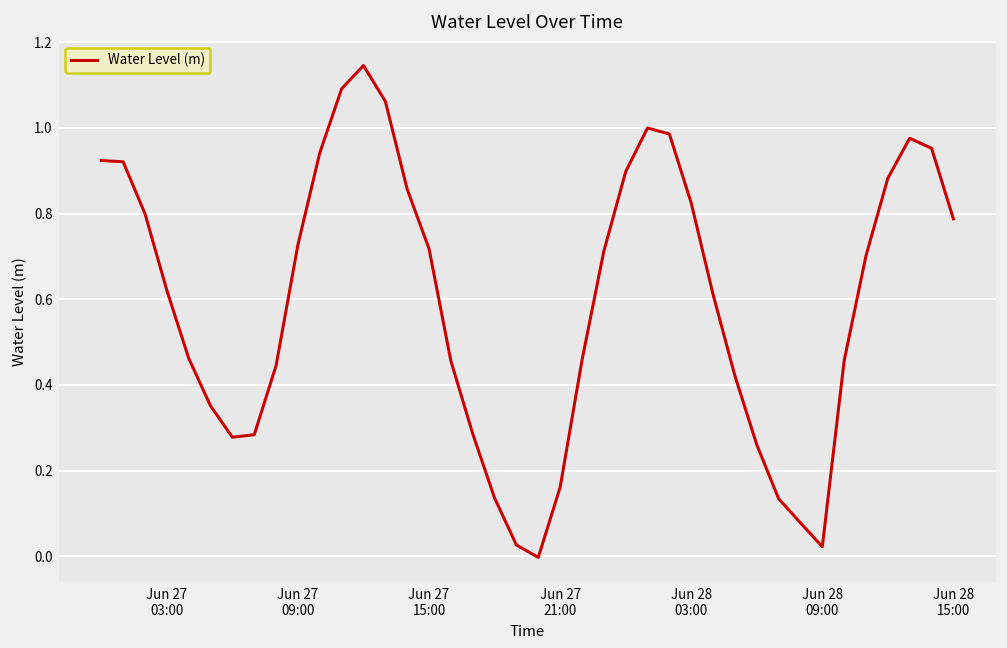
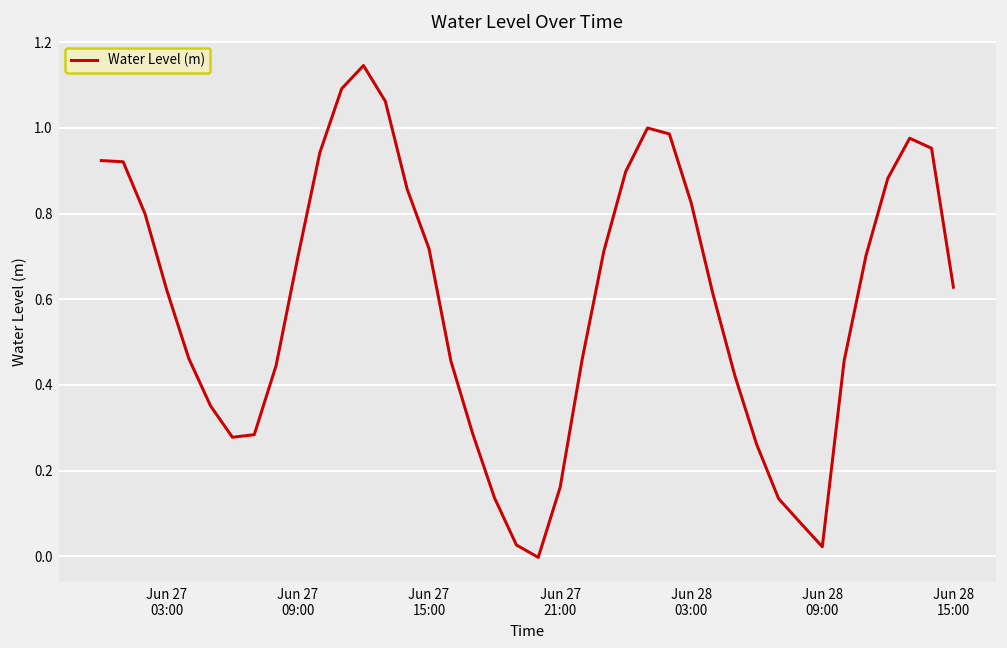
  {
    "Jun 27 03:00": 0.62,
-   "Jun 27 09:00": 0.73,
+   "Jun 27 09:00": 0.70,
    "Jun 27 15:00": 0.72,
    "Jun 27 21:00": 0.16,
    "Jun 28 03:00": 0.82,
    "Jun 28 09:00": 0.02,
-   "Jun 28 15:00": 0.79
+   "Jun 28 15:00": 0.63
  }
